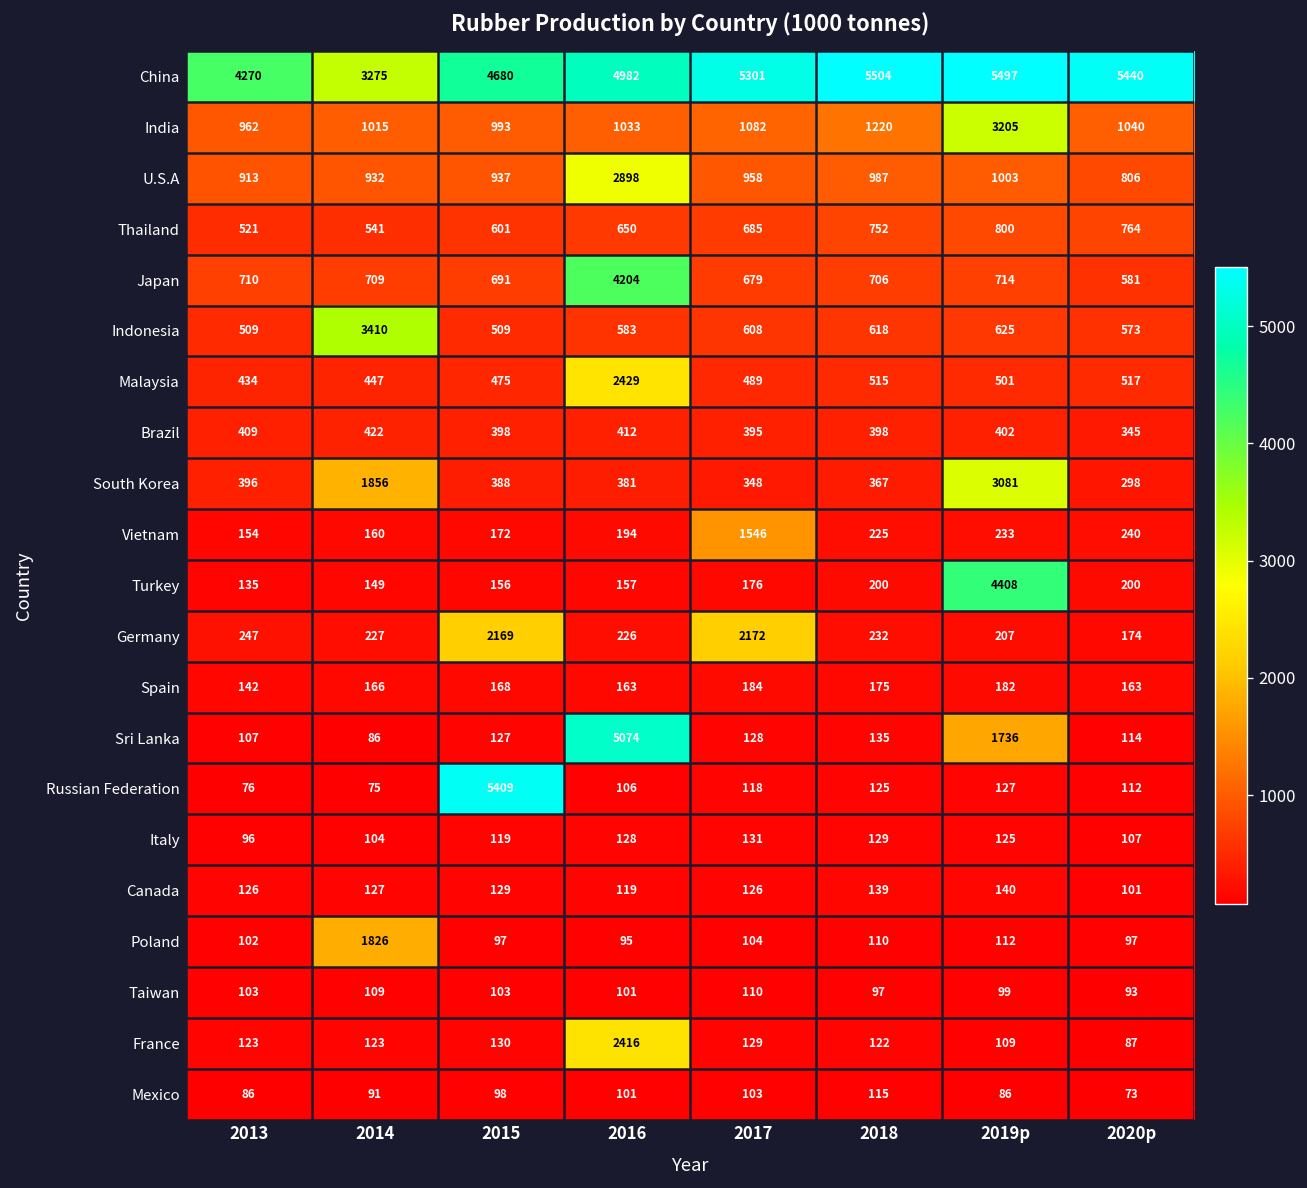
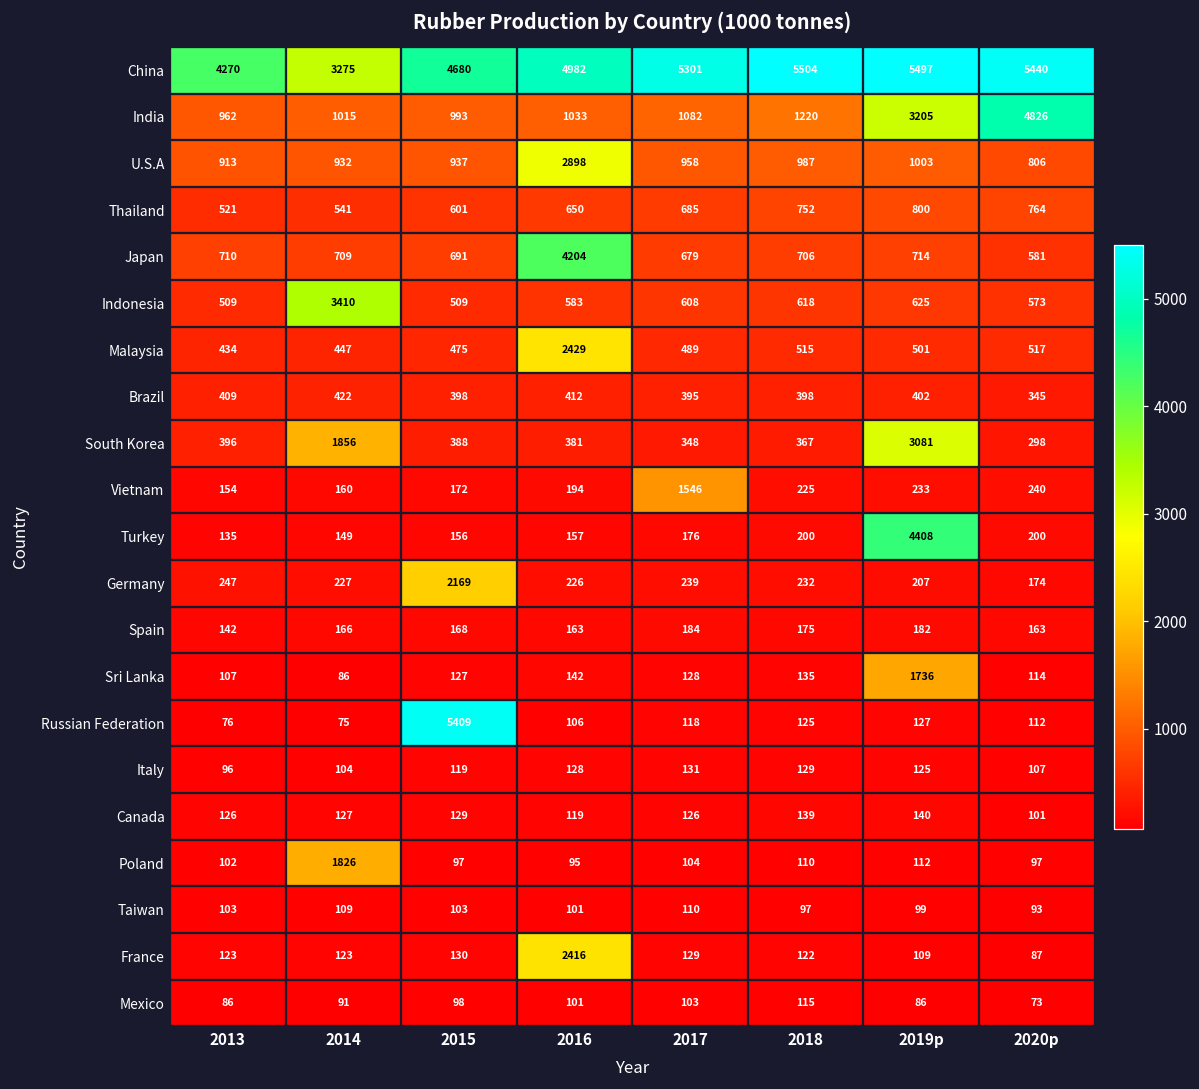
  {
    "China": {
      "2013": 4270,
      "2014": 3275,
      "2015": 4680,
      "2016": 4982,
      "2017": 5301,
      "2018": 5504,
      "2019p": 5497,
      "2020p": 5440
    },
    "India": {
      "2013": 962,
      "2014": 1015,
      "2015": 993,
      "2016": 1033,
      "2017": 1082,
      "2018": 1220,
      "2019p": 3205,
-     "2020p": 1040
+     "2020p": 4826
    },
    "U.S.A": {
      "2013": 913,
      "2014": 932,
      "2015": 937,
      "2016": 2898,
      "2017": 958,
      "2018": 987,
      "2019p": 1003,
      "2020p": 806
    },
    "Thailand": {
      "2013": 521,
      "2014": 541,
      "2015": 601,
      "2016": 650,
      "2017": 685,
      "2018": 752,
      "2019p": 800,
      "2020p": 764
    },
    "Japan": {
      "2013": 710,
      "2014": 709,
      "2015": 691,
      "2016": 4204,
      "2017": 679,
      "2018": 706,
      "2019p": 714,
      "2020p": 581
    },
    "Indonesia": {
      "2013": 509,
      "2014": 3410,
      "2015": 509,
      "2016": 583,
      "2017": 608,
      "2018": 618,
      "2019p": 625,
      "2020p": 573
    },
    "Malaysia": {
      "2013": 434,
      "2014": 447,
      "2015": 475,
      "2016": 2429,
      "2017": 489,
      "2018": 515,
      "2019p": 501,
      "2020p": 517
    },
    "Brazil": {
      "2013": 409,
      "2014": 422,
      "2015": 398,
      "2016": 412,
      "2017": 395,
      "2018": 398,
      "2019p": 402,
      "2020p": 345
    },
    "South Korea": {
      "2013": 396,
      "2014": 1856,
      "2015": 388,
      "2016": 381,
      "2017": 348,
      "2018": 367,
      "2019p": 3081,
      "2020p": 298
    },
    "Vietnam": {
      "2013": 154,
      "2014": 160,
      "2015": 172,
      "2016": 194,
      "2017": 1546,
      "2018": 225,
      "2019p": 233,
      "2020p": 240
    },
    "Turkey": {
      "2013": 135,
      "2014": 149,
      "2015": 156,
      "2016": 157,
      "2017": 176,
      "2018": 200,
      "2019p": 4408,
      "2020p": 200
    },
    "Germany": {
      "2013": 247,
      "2014": 227,
      "2015": 2169,
      "2016": 226,
-     "2017": 2172,
+     "2017": 239,
      "2018": 232,
      "2019p": 207,
      "2020p": 174
    },
    "Spain": {
      "2013": 142,
      "2014": 166,
      "2015": 168,
      "2016": 163,
      "2017": 184,
      "2018": 175,
      "2019p": 182,
      "2020p": 163
    },
    "Sri Lanka": {
      "2013": 107,
      "2014": 86,
      "2015": 127,
-     "2016": 5074,
+     "2016": 142,
      "2017": 128,
      "2018": 135,
      "2019p": 1736,
      "2020p": 114
    },
    "Russian Federation": {
      "2013": 76,
      "2014": 75,
      "2015": 5409,
      "2016": 106,
      "2017": 118,
      "2018": 125,
      "2019p": 127,
      "2020p": 112
    },
    "Italy": {
      "2013": 96,
      "2014": 104,
      "2015": 119,
      "2016": 128,
      "2017": 131,
      "2018": 129,
      "2019p": 125,
      "2020p": 107
    },
    "Canada": {
      "2013": 126,
      "2014": 127,
      "2015": 129,
      "2016": 119,
      "2017": 126,
      "2018": 139,
      "2019p": 140,
      "2020p": 101
    },
    "Poland": {
      "2013": 102,
      "2014": 1826,
      "2015": 97,
      "2016": 95,
      "2017": 104,
      "2018": 110,
      "2019p": 112,
      "2020p": 97
    },
    "Taiwan": {
      "2013": 103,
      "2014": 109,
      "2015": 103,
      "2016": 101,
      "2017": 110,
      "2018": 97,
      "2019p": 99,
      "2020p": 93
    },
    "France": {
      "2013": 123,
      "2014": 123,
      "2015": 130,
      "2016": 2416,
      "2017": 129,
      "2018": 122,
      "2019p": 109,
      "2020p": 87
    },
    "Mexico": {
      "2013": 86,
      "2014": 91,
      "2015": 98,
      "2016": 101,
      "2017": 103,
      "2018": 115,
      "2019p": 86,
      "2020p": 73
    }
  }
